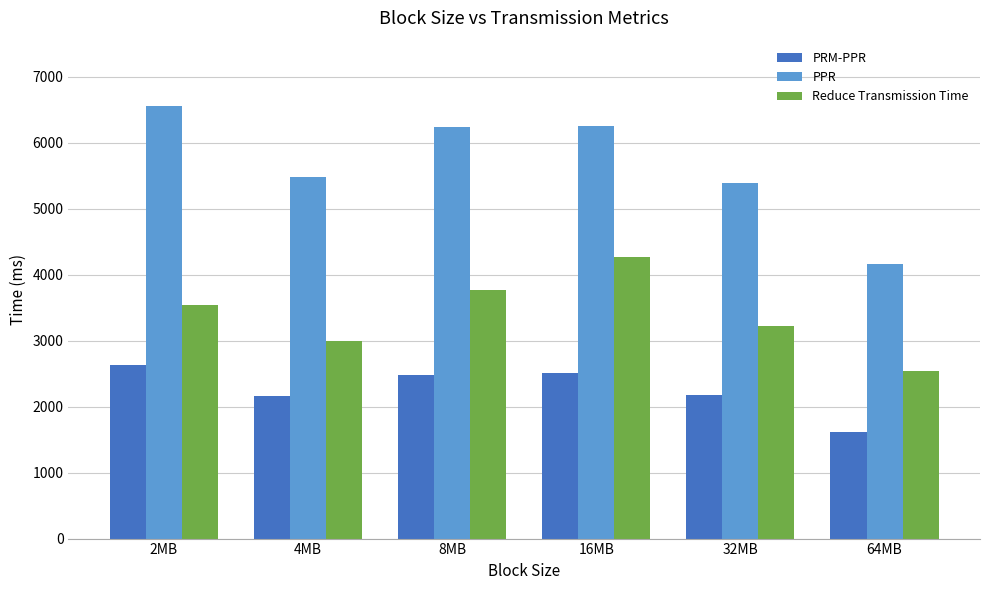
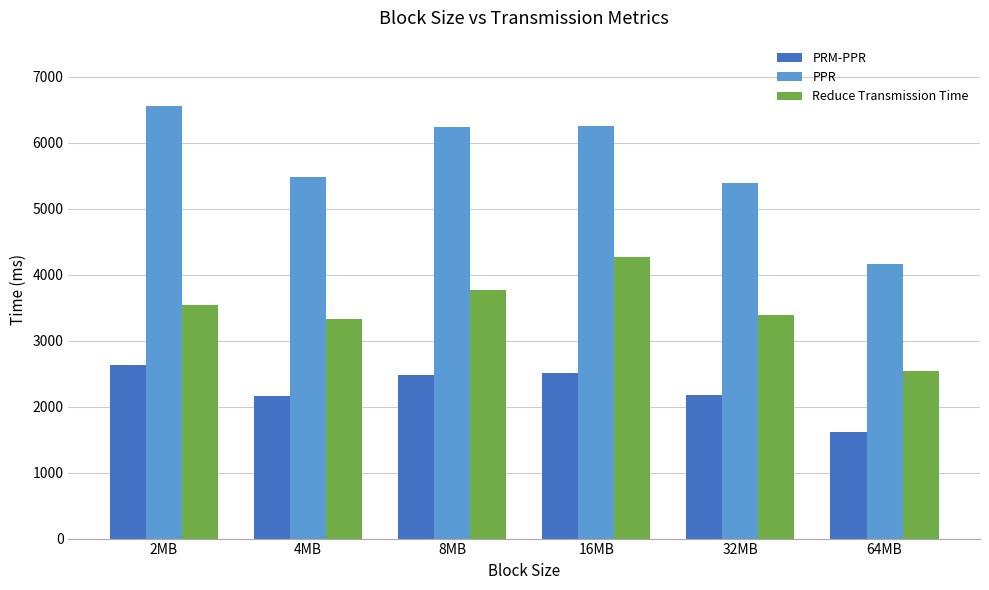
  {
    "Reduce Transmission Time": {
      "2MB": 3500,
-     "4MB": 3000,
+     "4MB": 3300,
      "8MB": 3800,
      "16MB": 4300,
-     "32MB": 3200,
+     "32MB": 3400,
      "64MB": 2500
    }
  }
